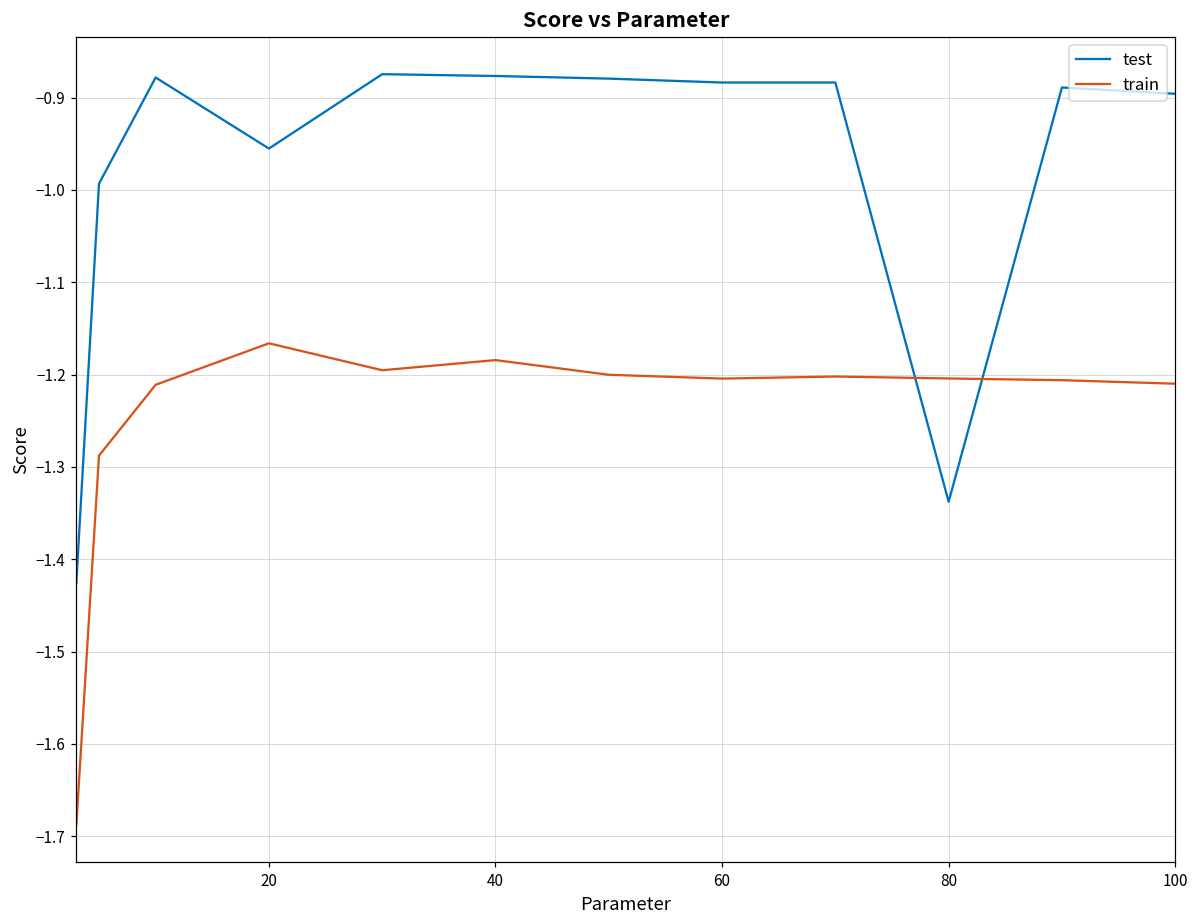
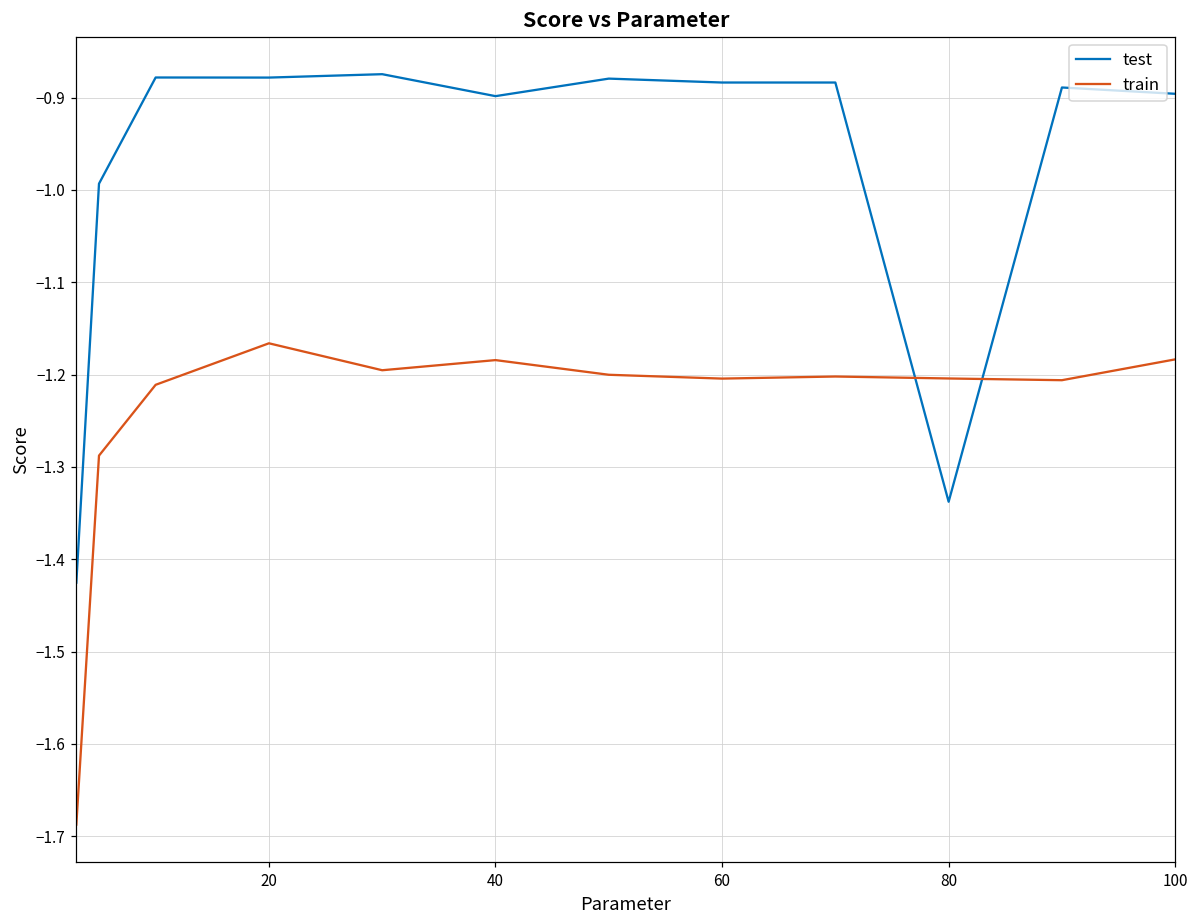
  {
    "test": {
-     "20": -0.96,
-     "40": -0.88,
+     "20": -0.88,
+     "40": -0.90,
      "60": -0.88,
      "80": -1.34,
      "100": -0.90
    },
    "train": {
      "20": -1.17,
      "40": -1.18,
      "60": -1.20,
      "80": -1.20,
-     "100": -1.21
+     "100": -1.18
    }
  }
